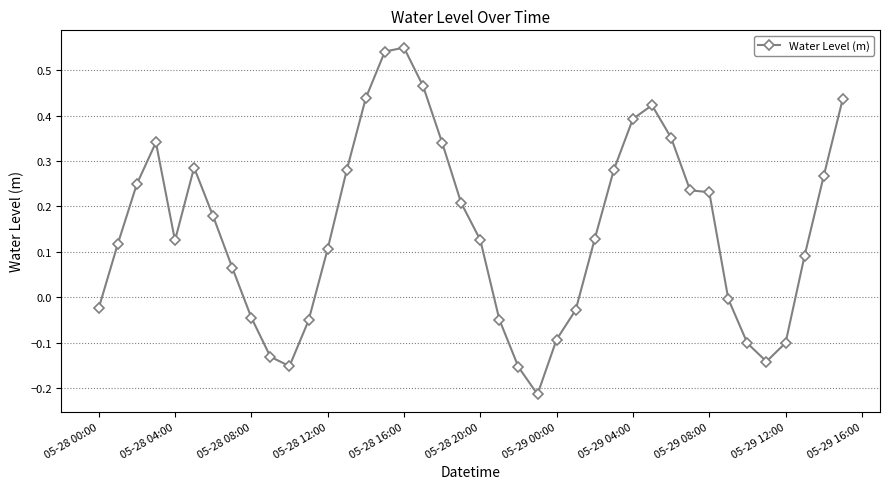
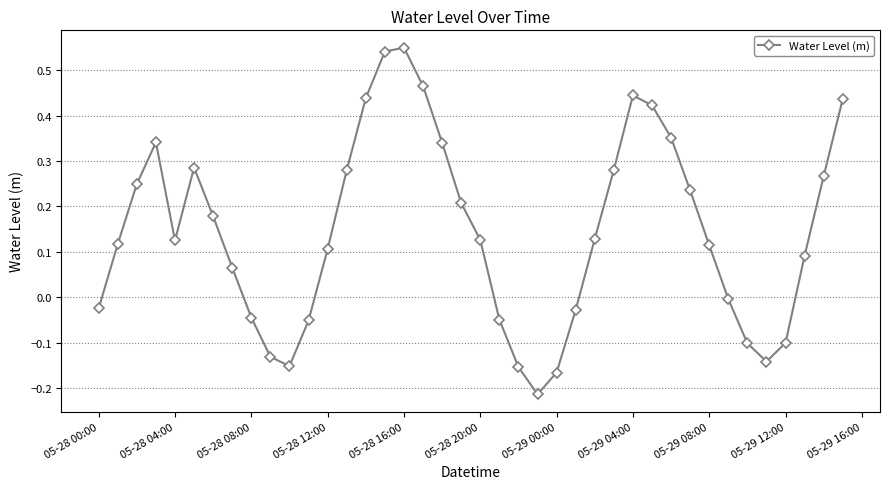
  {
    "05-28 00:00": -0.02,
    "05-28 04:00": 0.12,
    "05-28 08:00": -0.04,
    "05-28 12:00": 0.11,
    "05-28 16:00": 0.55,
    "05-28 20:00": 0.13,
-   "05-29 00:00": -0.09,
-   "05-29 04:00": 0.39,
-   "05-29 08:00": 0.23,
+   "05-29 00:00": -0.17,
+   "05-29 04:00": 0.44,
+   "05-29 08:00": 0.11,
    "05-29 12:00": -0.10
  }
